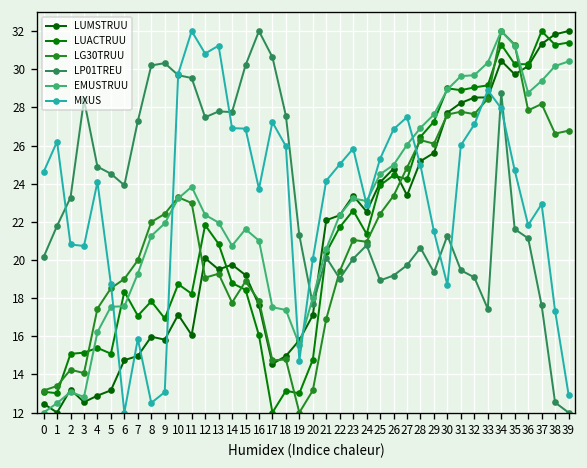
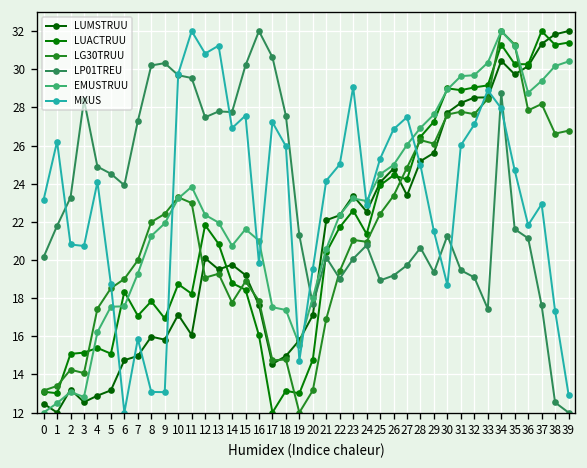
  {
    "MXUS": {
-     "0": 24.6,
+     "0": 23.2,
      "1": 26.2,
      "2": 20.8,
      "3": 20.7,
      "4": 24.1,
      "5": 18.7,
      "6": 12.0,
      "7": 15.9,
-     "8": 12.5,
+     "8": 13.1,
      "9": 13.1,
      "11": 32.0,
      "12": 30.8,
      "13": 31.2,
      "14": 26.9,
-     "15": 26.9,
-     "16": 23.7,
+     "15": 27.6,
+     "16": 19.8,
      "17": 27.2,
      "18": 26.0,
      "19": 14.7,
-     "20": 20.0,
+     "20": 19.5,
      "21": 24.2,
      "22": 25.0,
-     "23": 25.8,
+     "23": 29.1,
      "24": 22.9,
      "25": 25.3,
      "26": 26.9,
      "27": 27.5,
      "28": 25.0,
      "29": 21.5,
      "30": 18.7,
      "31": 26.0,
      "32": 27.1,
      "33": 28.9,
      "34": 27.9,
      "35": 24.7,
      "36": 21.8,
      "37": 22.9,
      "38": 17.3,
      "39": 12.9
    }
  }
